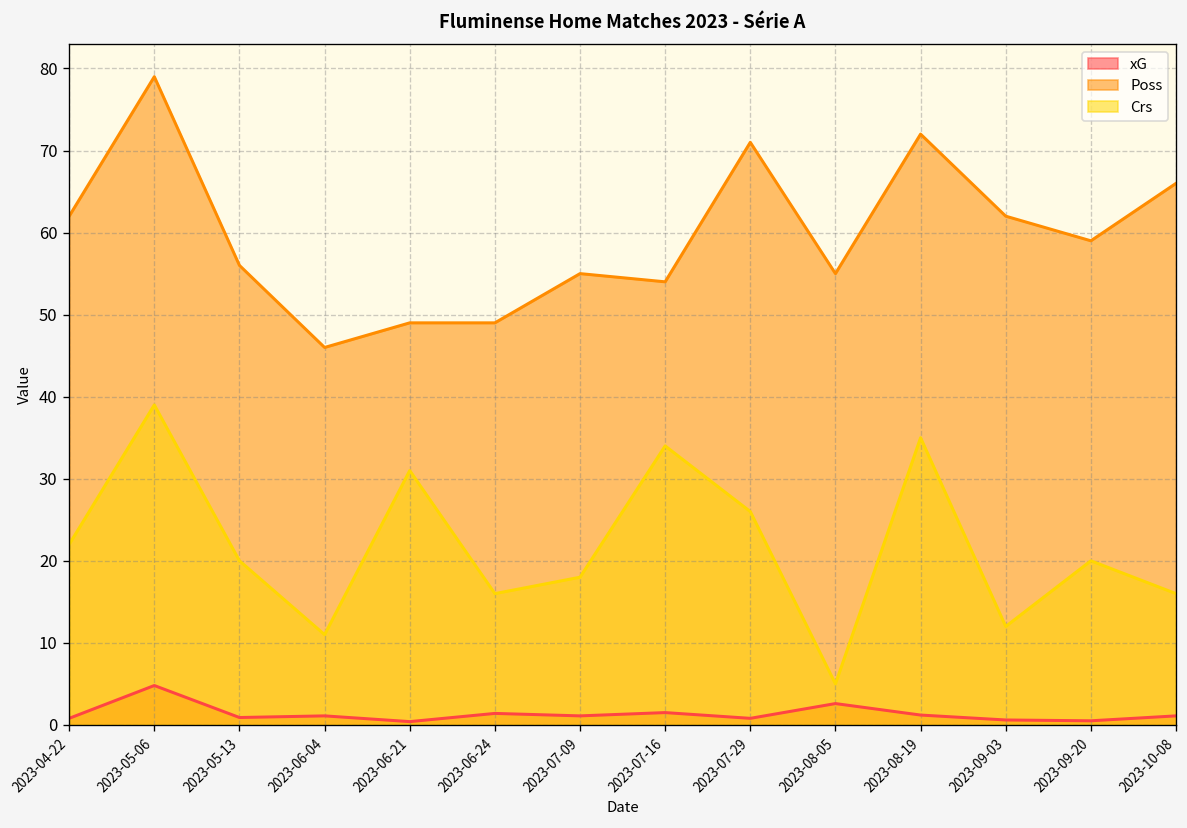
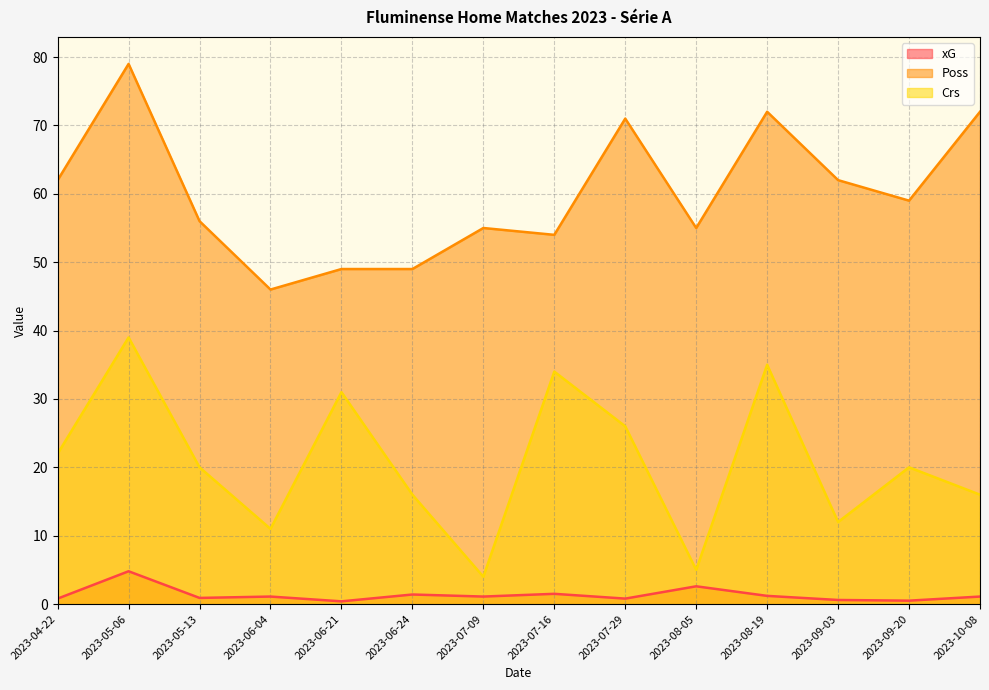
  {
    "xG": {
      "2023-04-22": 1,
      "2023-05-06": 5,
      "2023-05-13": 1,
      "2023-06-04": 1,
      "2023-06-21": 0,
      "2023-06-24": 1,
      "2023-07-09": 1,
      "2023-07-16": 2,
      "2023-07-29": 1,
      "2023-08-05": 3,
      "2023-08-19": 1,
      "2023-09-03": 1,
      "2023-09-20": 1,
      "2023-10-08": 1
    },
    "Poss": {
      "2023-04-22": 62,
      "2023-05-06": 79,
      "2023-05-13": 56,
      "2023-06-04": 46,
      "2023-06-21": 49,
      "2023-06-24": 49,
      "2023-07-09": 55,
      "2023-07-16": 54,
      "2023-07-29": 71,
      "2023-08-05": 55,
      "2023-08-19": 72,
      "2023-09-03": 62,
      "2023-09-20": 59,
-     "2023-10-08": 66
+     "2023-10-08": 72
    },
    "Crs": {
      "2023-04-22": 22,
      "2023-05-06": 39,
      "2023-05-13": 20,
      "2023-06-04": 11,
      "2023-06-21": 31,
      "2023-06-24": 16,
-     "2023-07-09": 18,
+     "2023-07-09": 4,
      "2023-07-16": 34,
      "2023-07-29": 26,
      "2023-08-05": 5,
      "2023-08-19": 35,
      "2023-09-03": 12,
      "2023-09-20": 20,
      "2023-10-08": 16
    }
  }
